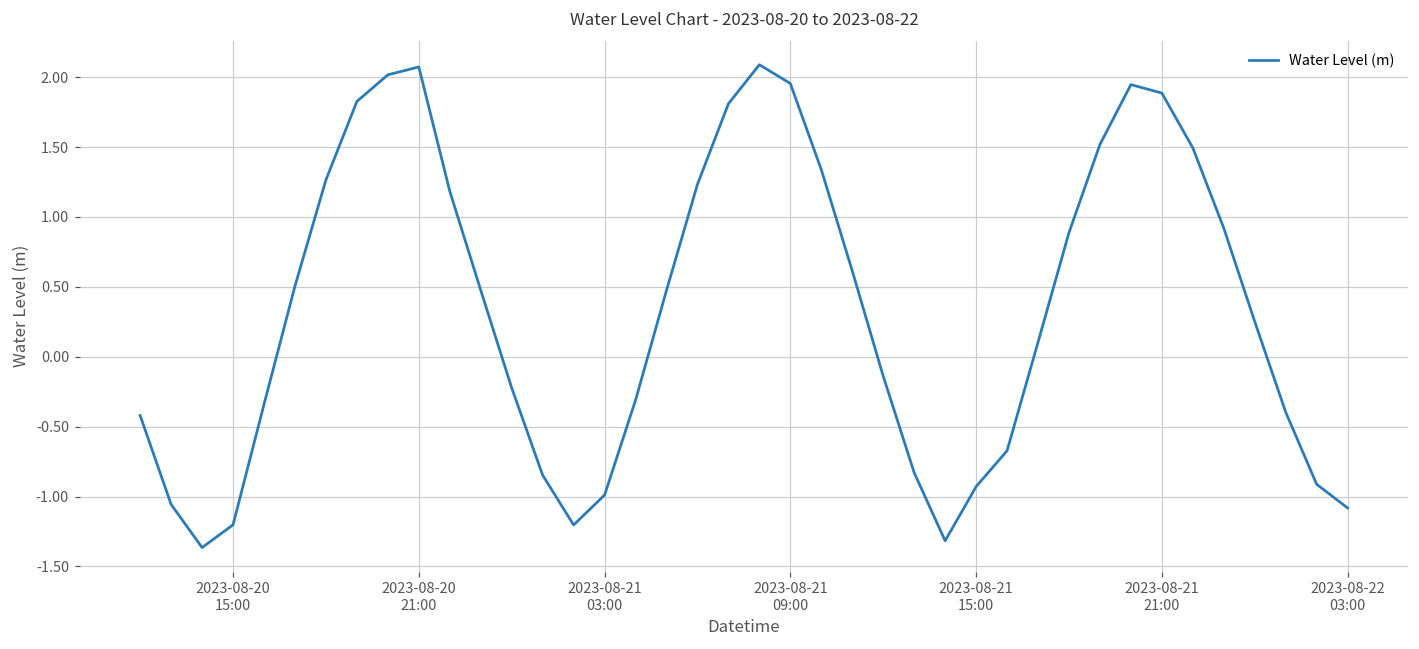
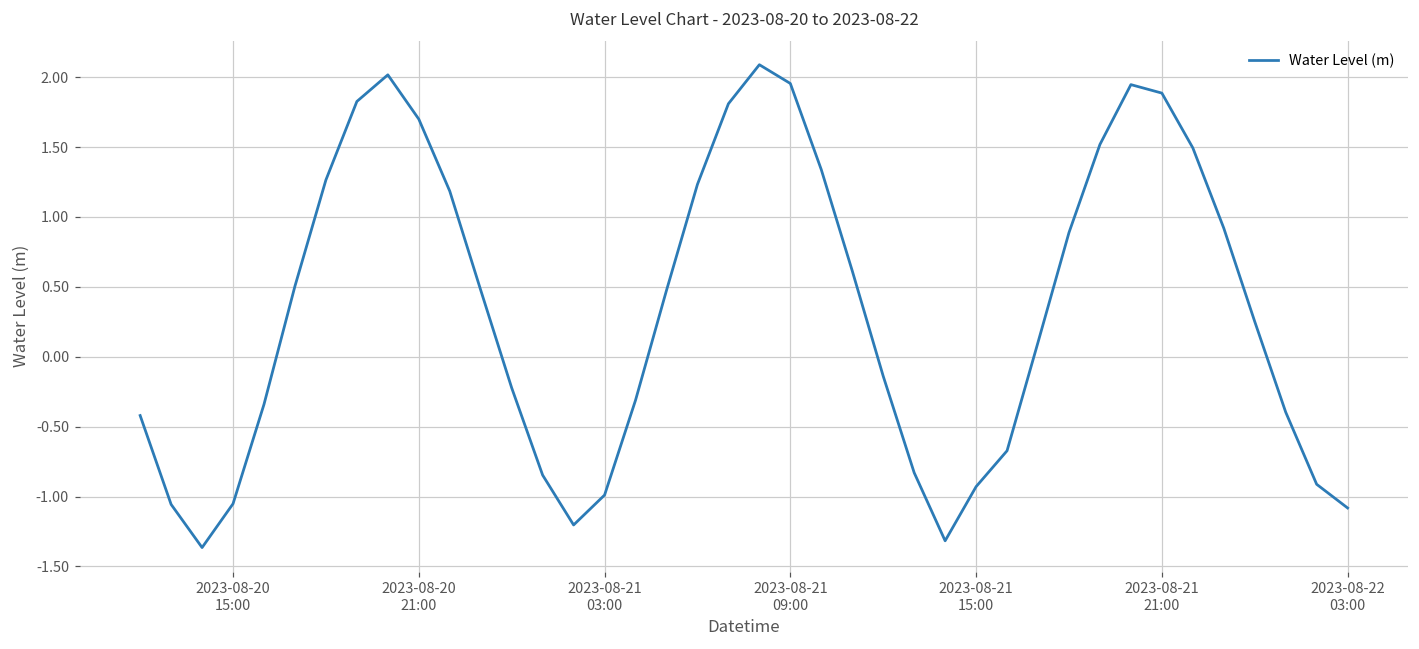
  {
-   "2023-08-20 15:00": -1.20,
-   "2023-08-20 21:00": 2.07,
+   "2023-08-20 15:00": -1.05,
+   "2023-08-20 21:00": 1.70,
    "2023-08-21 03:00": -0.99,
    "2023-08-21 09:00": 1.96,
    "2023-08-21 15:00": -0.93,
    "2023-08-21 21:00": 1.89,
    "2023-08-22 03:00": -1.08
  }
